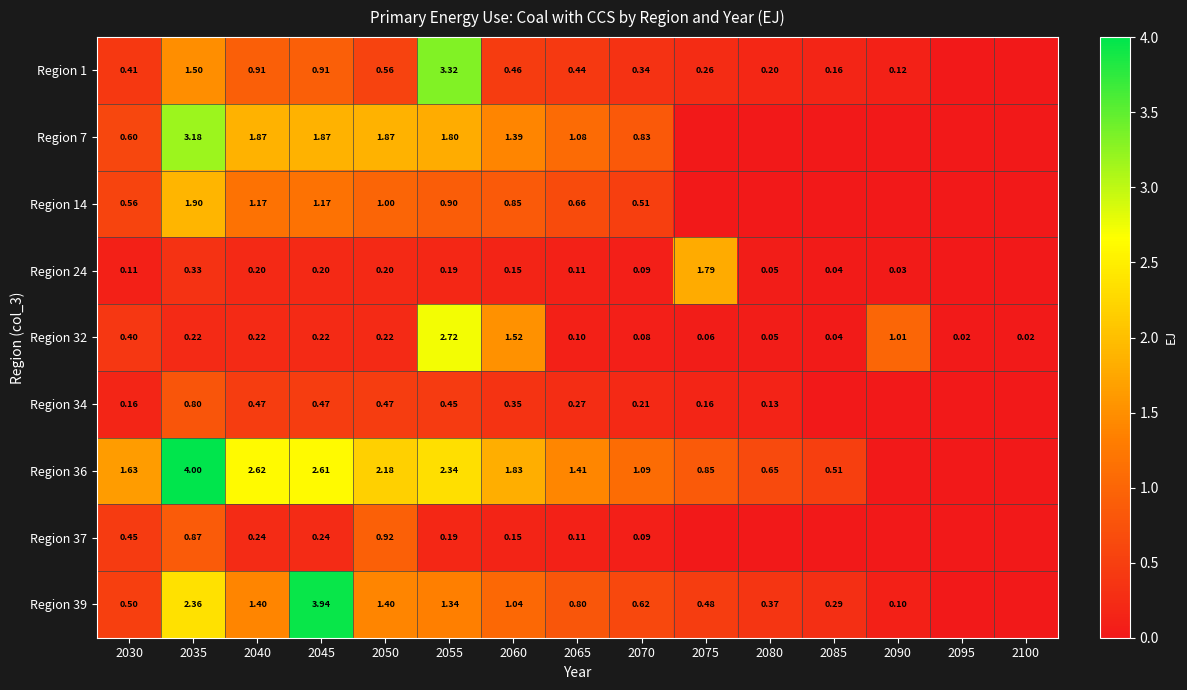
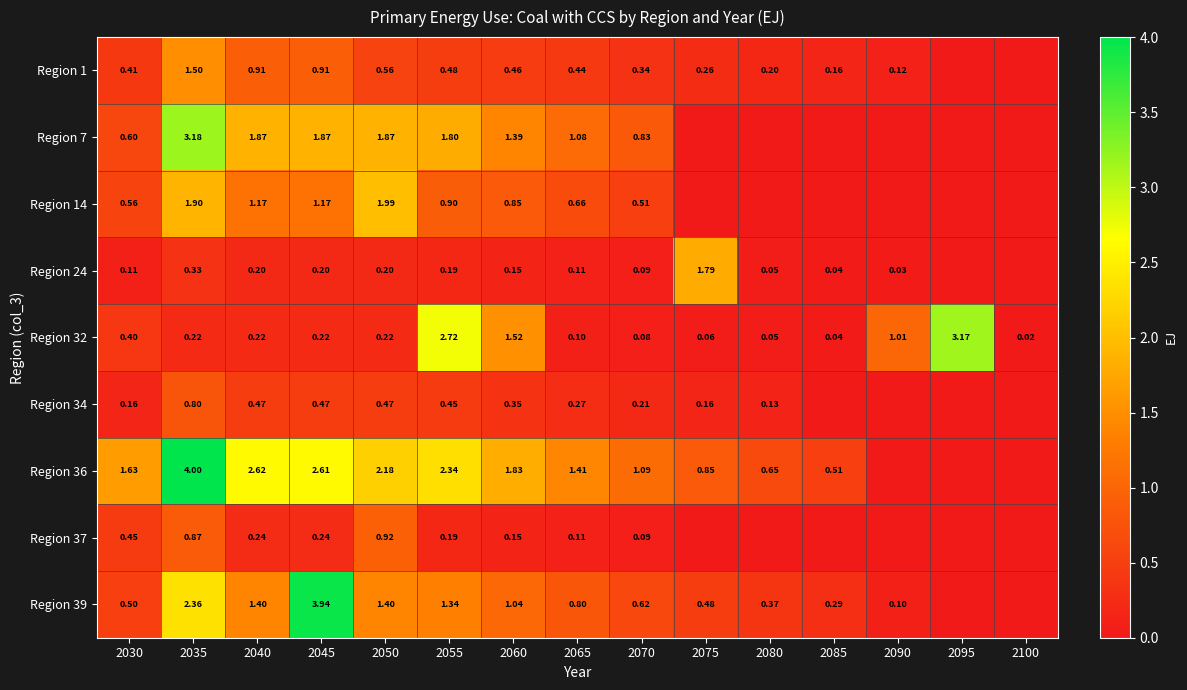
  {
    "Region 1": {
      "2030": 0.41,
      "2035": 1.50,
      "2040": 0.91,
      "2045": 0.91,
      "2050": 0.56,
-     "2055": 3.32,
+     "2055": 0.48,
      "2060": 0.46,
      "2065": 0.44,
      "2070": 0.34,
      "2075": 0.26,
      "2080": 0.20,
      "2085": 0.16,
      "2090": 0.12
    },
    "Region 7": {
      "2030": 0.60,
      "2035": 3.18,
      "2040": 1.87,
      "2045": 1.87,
      "2050": 1.87,
      "2055": 1.80,
      "2060": 1.39,
      "2065": 1.08,
      "2070": 0.83
    },
    "Region 14": {
      "2030": 0.56,
      "2035": 1.90,
      "2040": 1.17,
      "2045": 1.17,
-     "2050": 1.00,
+     "2050": 1.99,
      "2055": 0.90,
      "2060": 0.85,
      "2065": 0.66,
      "2070": 0.51
    },
    "Region 24": {
      "2030": 0.11,
      "2035": 0.33,
      "2040": 0.20,
      "2045": 0.20,
      "2050": 0.20,
      "2055": 0.19,
      "2060": 0.15,
      "2065": 0.11,
      "2070": 0.09,
      "2075": 1.79,
      "2080": 0.05,
      "2085": 0.04,
      "2090": 0.03
    },
    "Region 32": {
      "2030": 0.40,
      "2035": 0.22,
      "2040": 0.22,
      "2045": 0.22,
      "2050": 0.22,
      "2055": 2.72,
      "2060": 1.52,
      "2065": 0.10,
      "2070": 0.08,
      "2075": 0.06,
      "2080": 0.05,
      "2085": 0.04,
      "2090": 1.01,
-     "2095": 0.02,
+     "2095": 3.17,
      "2100": 0.02
    },
    "Region 34": {
      "2030": 0.16,
      "2035": 0.80,
      "2040": 0.47,
      "2045": 0.47,
      "2050": 0.47,
      "2055": 0.45,
      "2060": 0.35,
      "2065": 0.27,
      "2070": 0.21,
      "2075": 0.16,
      "2080": 0.13
    },
    "Region 36": {
      "2030": 1.63,
      "2035": 4.00,
      "2040": 2.62,
      "2045": 2.61,
      "2050": 2.18,
      "2055": 2.34,
      "2060": 1.83,
      "2065": 1.41,
      "2070": 1.09,
      "2075": 0.85,
      "2080": 0.65,
      "2085": 0.51
    },
    "Region 37": {
      "2030": 0.45,
      "2035": 0.87,
      "2040": 0.24,
      "2045": 0.24,
      "2050": 0.92,
      "2055": 0.19,
      "2060": 0.15,
      "2065": 0.11,
      "2070": 0.09
    },
    "Region 39": {
      "2030": 0.50,
      "2035": 2.36,
      "2040": 1.40,
      "2045": 3.94,
      "2050": 1.40,
      "2055": 1.34,
      "2060": 1.04,
      "2065": 0.80,
      "2070": 0.62,
      "2075": 0.48,
      "2080": 0.37,
      "2085": 0.29,
      "2090": 0.10
    }
  }
